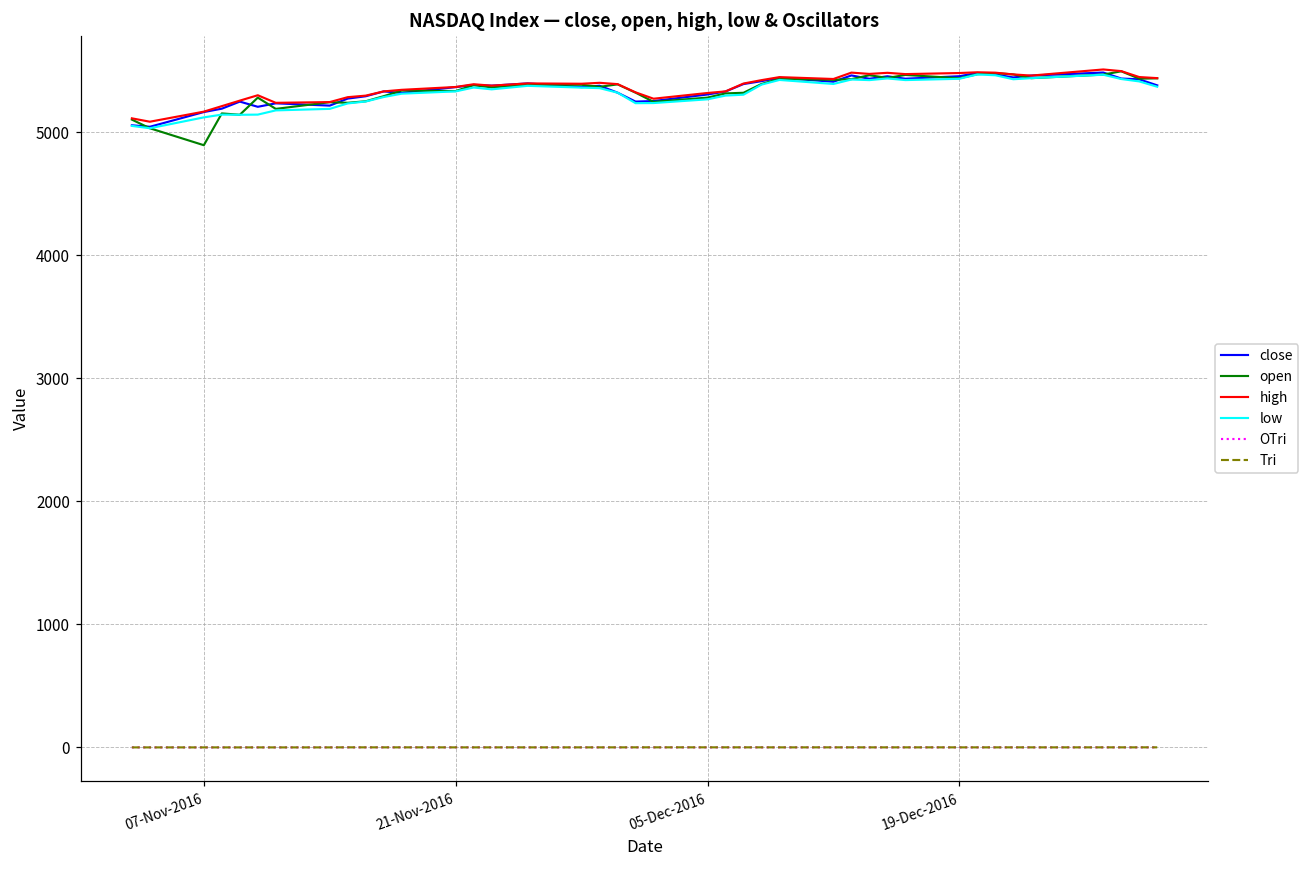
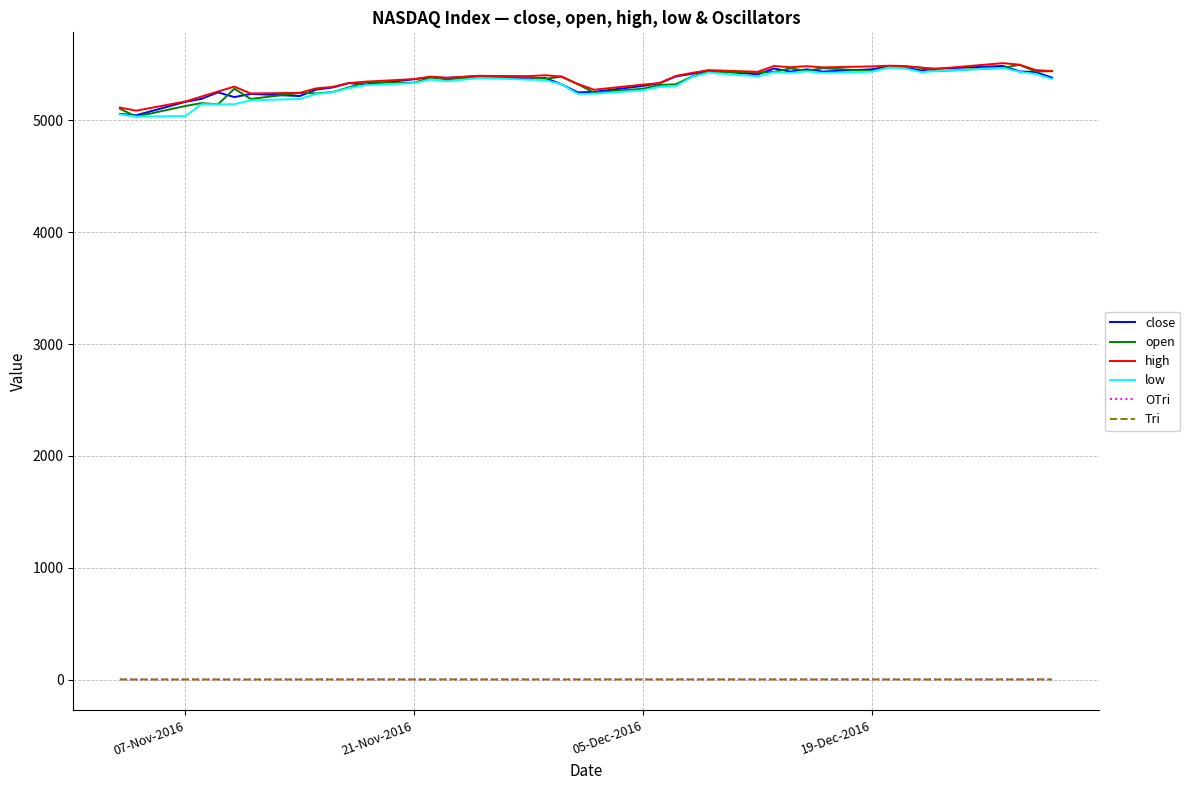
  {
    "open": {
-     "07-Nov-2016": 4900
+     "07-Nov-2016": 5130
    },
    "high": {
      "19-Dec-2016": 5480
    },
    "low": {
-     "07-Nov-2016": 5120
+     "07-Nov-2016": 5040
    }
  }
